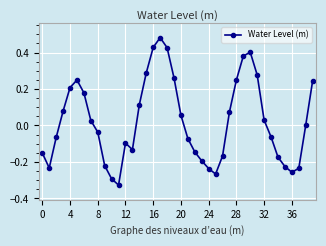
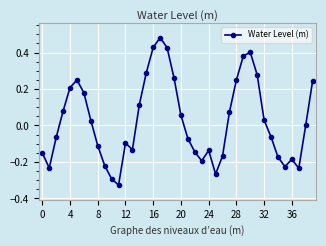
  {
    "0": -0.15,
    "4": 0.21,
-   "8": -0.04,
+   "8": -0.11,
    "12": -0.10,
    "16": 0.43,
    "20": 0.06,
-   "24": -0.24,
+   "24": -0.14,
    "28": 0.25,
    "32": 0.03,
-   "36": -0.26
+   "36": -0.19
  }
